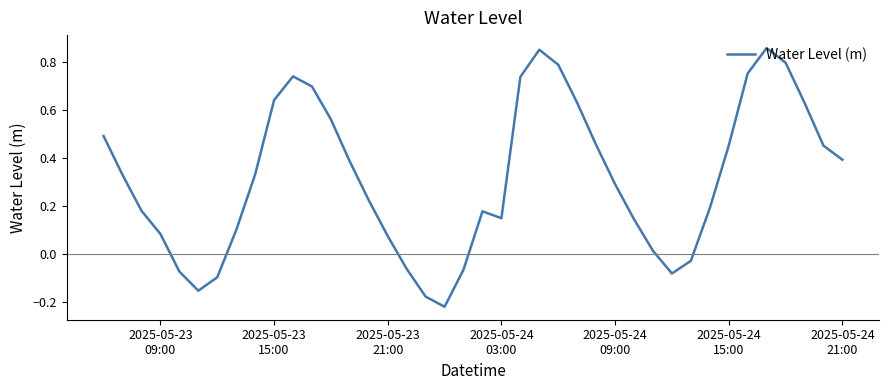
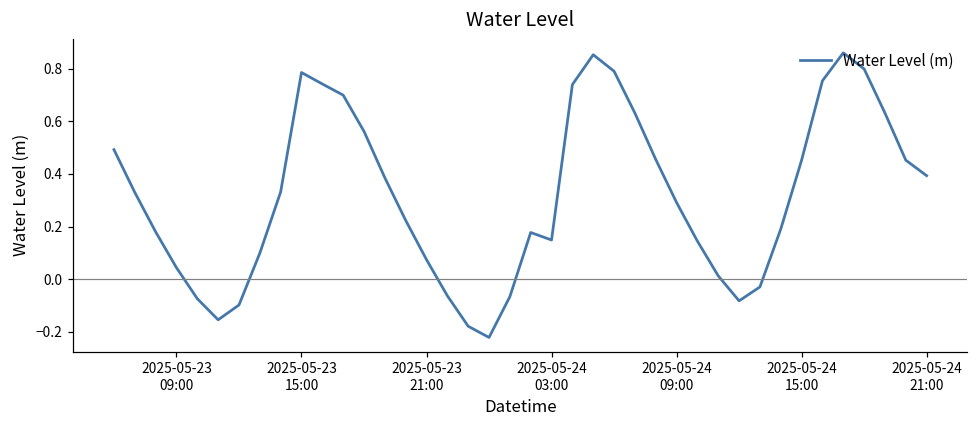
  {
-   "2025-05-23 09:00": 0.08,
-   "2025-05-23 15:00": 0.64,
+   "2025-05-23 09:00": 0.04,
+   "2025-05-23 15:00": 0.79,
    "2025-05-23 21:00": 0.07,
    "2025-05-24 03:00": 0.15,
    "2025-05-24 09:00": 0.29,
    "2025-05-24 15:00": 0.45,
    "2025-05-24 21:00": 0.39
  }
